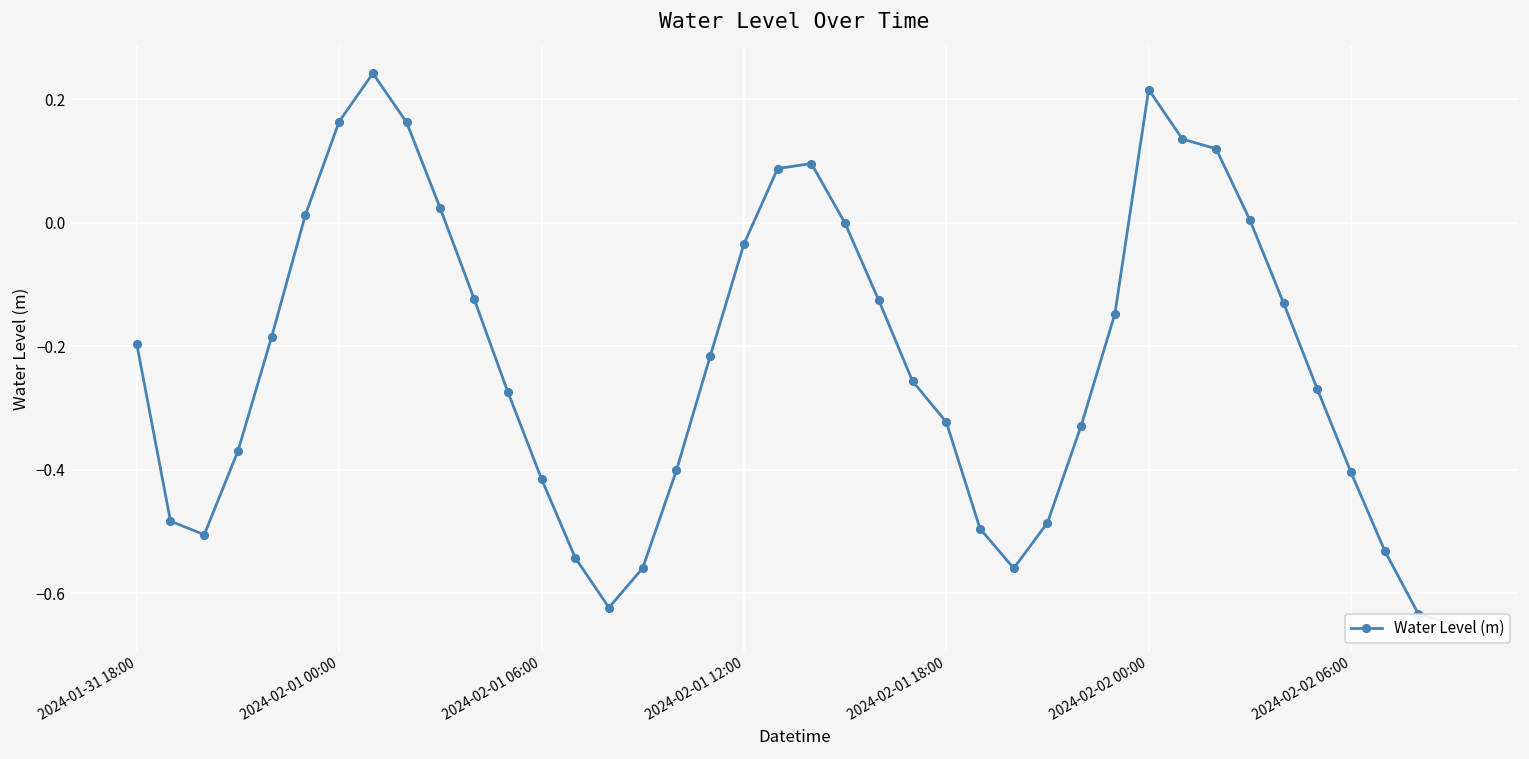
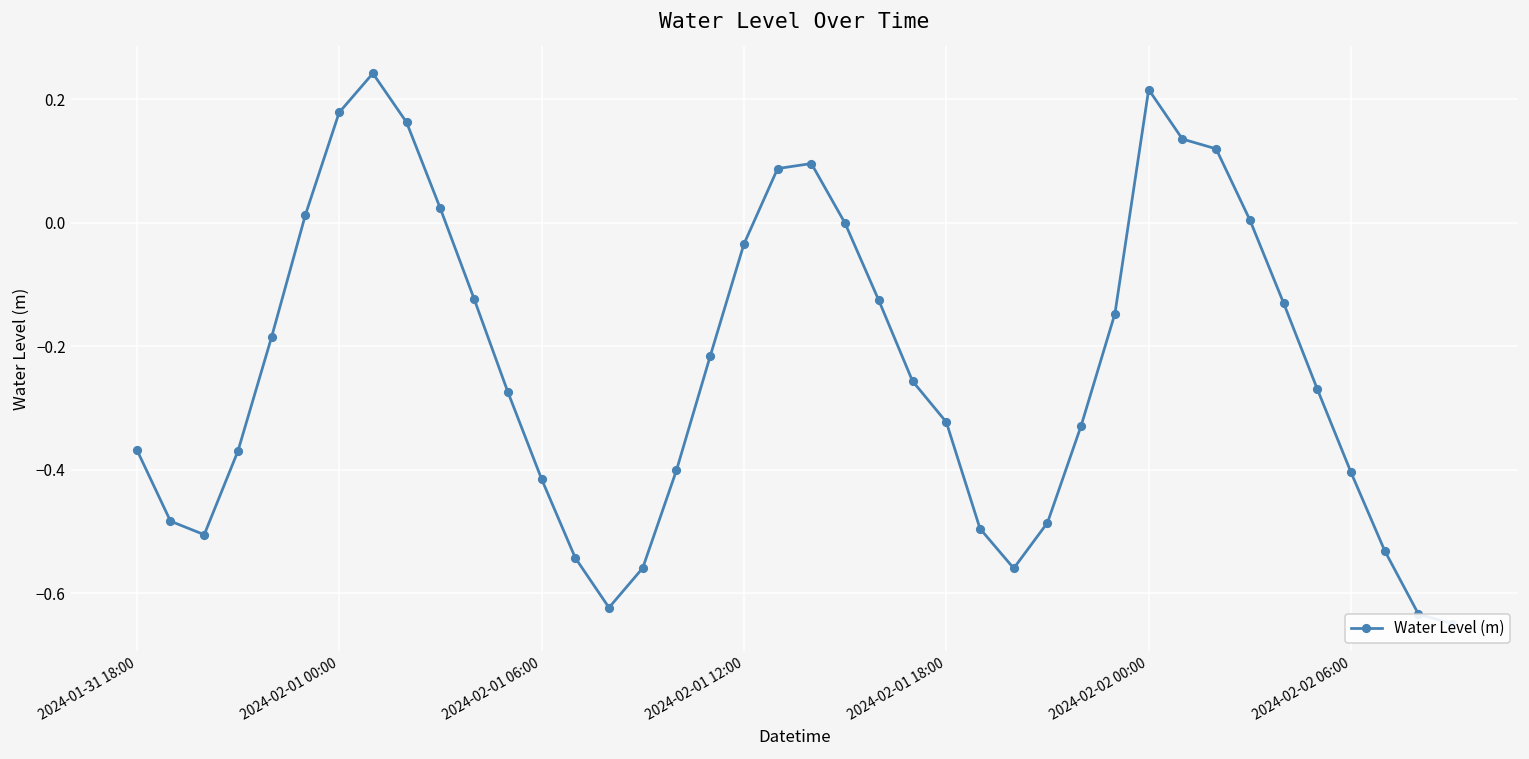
  {
-   "2024-01-31 18:00": -0.20,
-   "2024-02-01 00:00": 0.16,
+   "2024-01-31 18:00": -0.37,
+   "2024-02-01 00:00": 0.18,
    "2024-02-01 06:00": -0.42,
    "2024-02-01 12:00": -0.03,
    "2024-02-01 18:00": -0.32,
    "2024-02-02 00:00": 0.22,
    "2024-02-02 06:00": -0.40
  }
